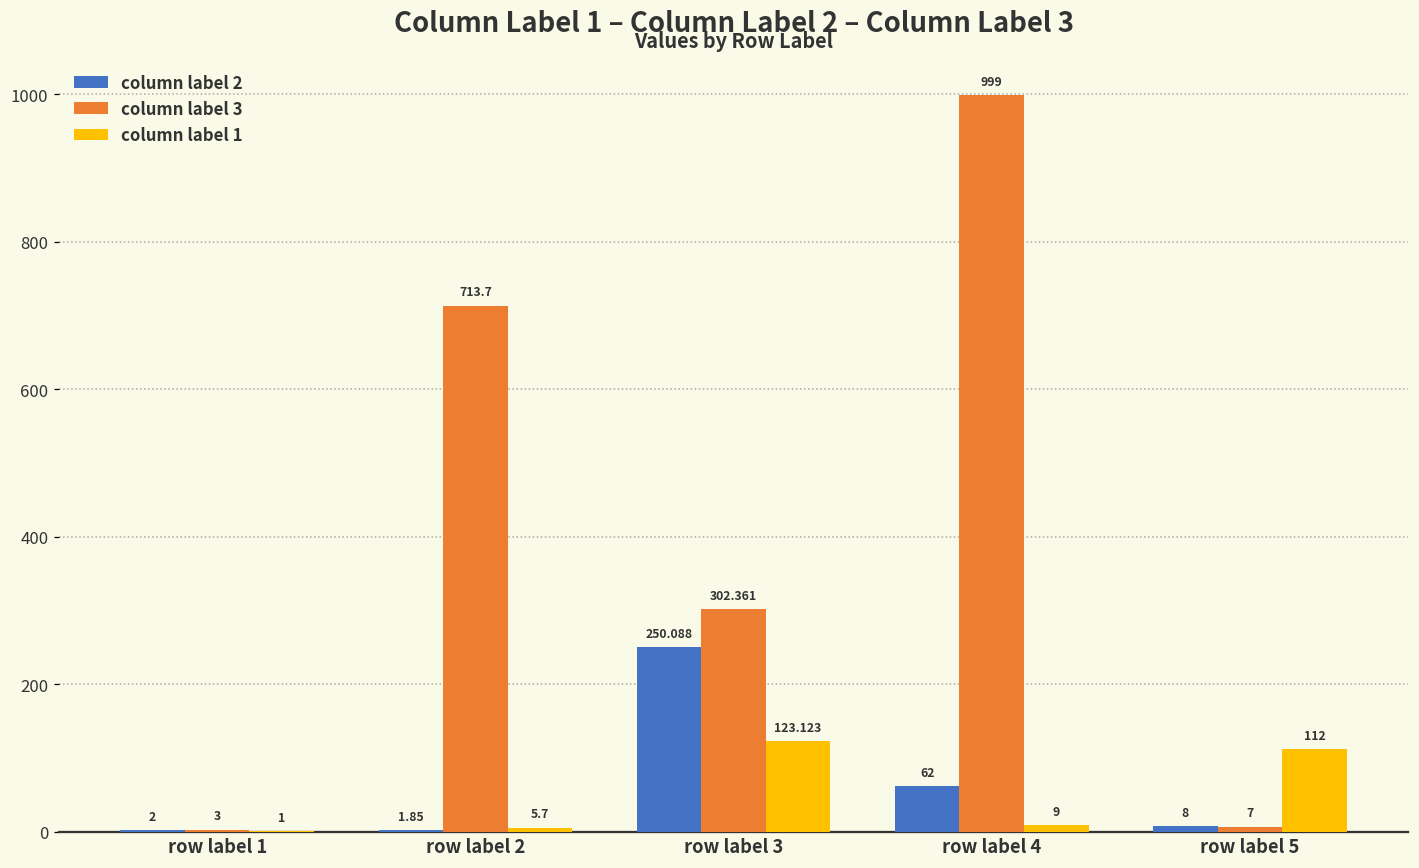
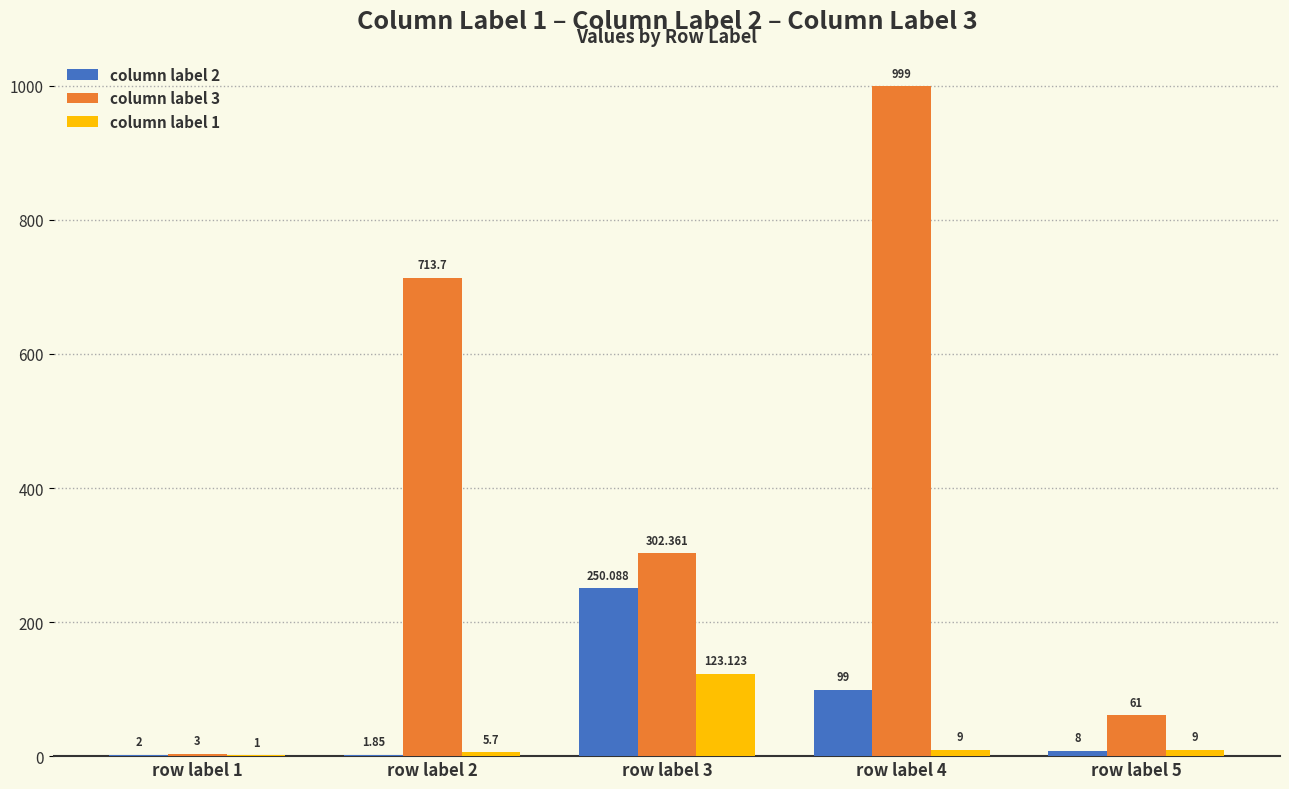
  {
    "column label 2": {
      "row label 1": 2,
      "row label 2": 1.85,
      "row label 3": 250.088,
-     "row label 4": 62,
+     "row label 4": 99,
      "row label 5": 8
    },
    "column label 3": {
      "row label 1": 3,
      "row label 2": 713.7,
      "row label 3": 302.361,
      "row label 4": 999,
-     "row label 5": 7
+     "row label 5": 61
    },
    "column label 1": {
      "row label 1": 1,
      "row label 2": 5.7,
      "row label 3": 123.123,
      "row label 4": 9,
-     "row label 5": 112
+     "row label 5": 9
    }
  }
